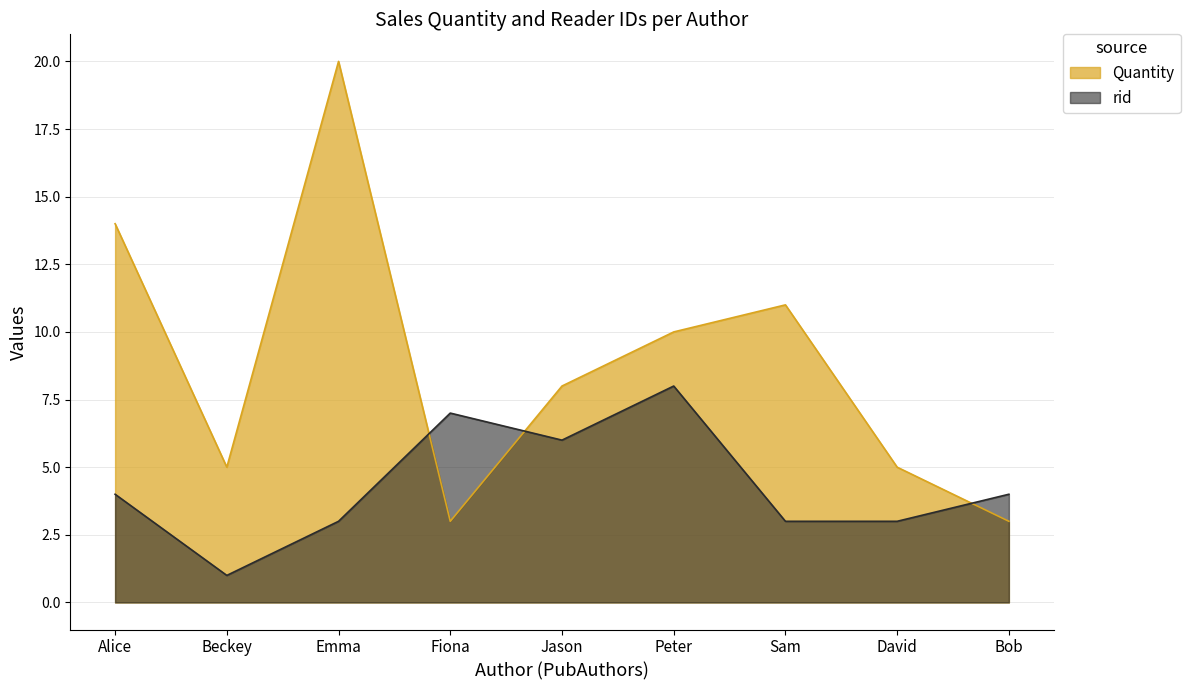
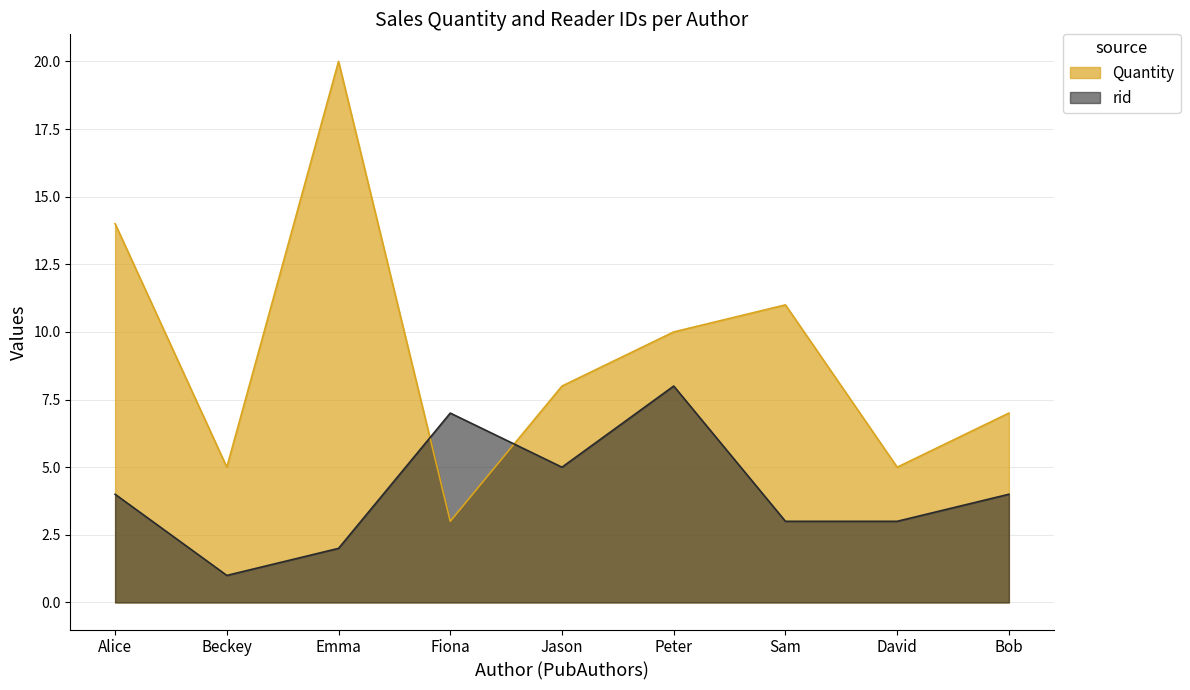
  {
    "Quantity": {
      "Alice": 14,
      "Beckey": 5,
      "Emma": 20,
      "Fiona": 3,
      "Jason": 8,
      "Peter": 10,
      "Sam": 11,
      "David": 5,
-     "Bob": 3
+     "Bob": 7
    },
    "rid": {
      "Alice": 4,
      "Beckey": 1,
-     "Emma": 3,
+     "Emma": 2,
      "Fiona": 7,
-     "Jason": 6,
+     "Jason": 5,
      "Peter": 8,
      "Sam": 3,
      "David": 3,
      "Bob": 4
    }
  }
